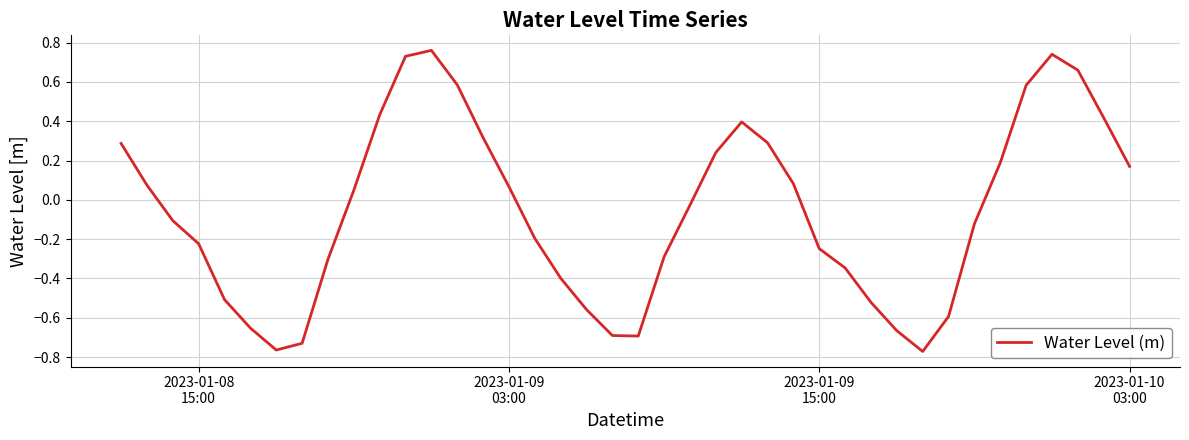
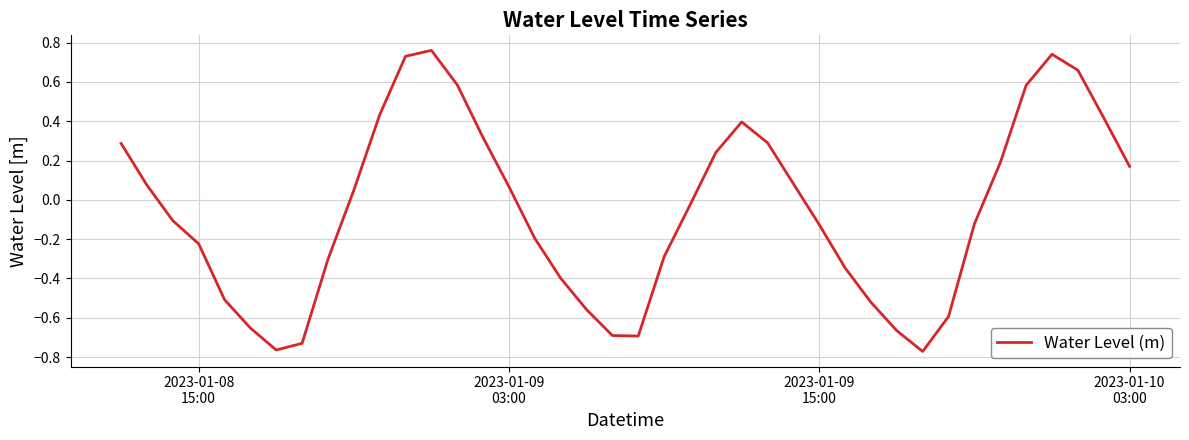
  {
    "2023-01-08 15:00": -0.22,
    "2023-01-09 03:00": 0.07,
-   "2023-01-09 15:00": -0.25,
+   "2023-01-09 15:00": -0.13,
    "2023-01-10 03:00": 0.17
  }
